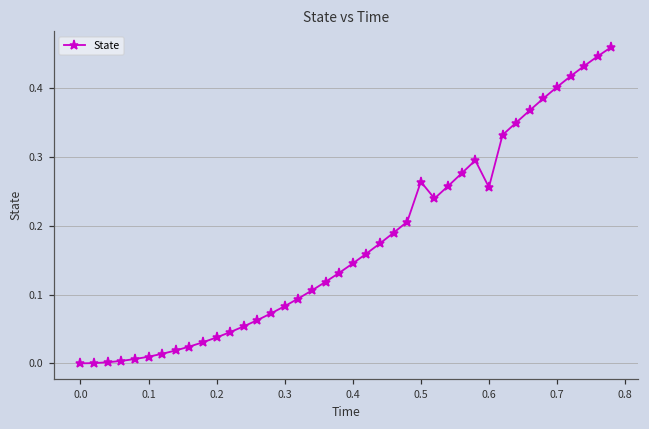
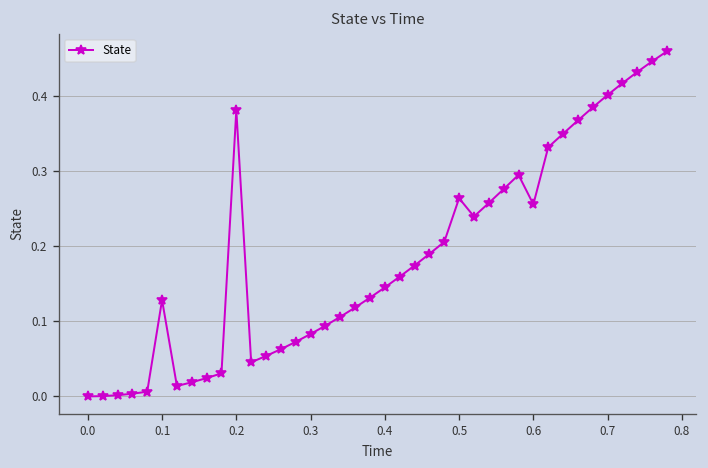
  {
    "0.0": 0.00,
-   "0.1": 0.01,
-   "0.2": 0.04,
+   "0.1": 0.13,
+   "0.2": 0.38,
    "0.3": 0.08,
    "0.4": 0.15,
    "0.5": 0.26,
    "0.6": 0.26,
    "0.7": 0.40
  }
